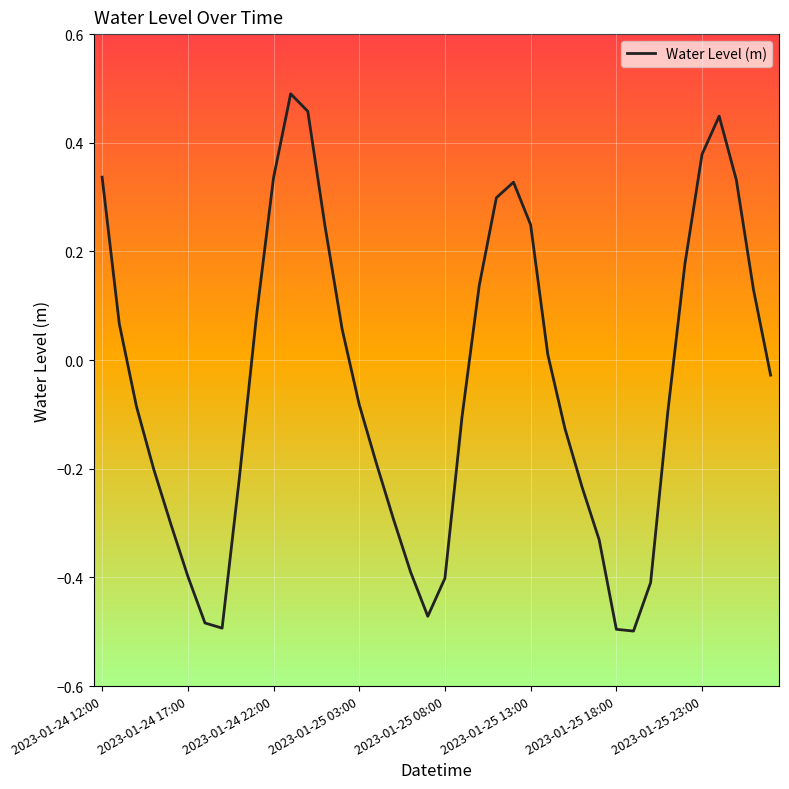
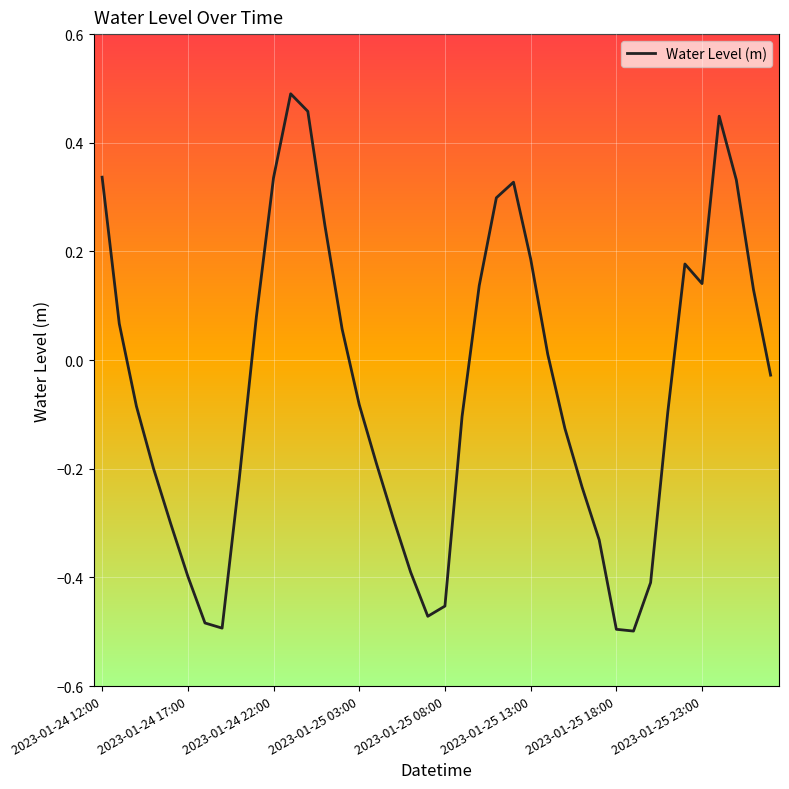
  {
    "2023-01-24 12:00": 0.34,
    "2023-01-24 17:00": -0.40,
    "2023-01-24 22:00": 0.34,
    "2023-01-25 03:00": -0.08,
-   "2023-01-25 08:00": -0.40,
-   "2023-01-25 13:00": 0.25,
+   "2023-01-25 08:00": -0.45,
+   "2023-01-25 13:00": 0.19,
    "2023-01-25 18:00": -0.50,
-   "2023-01-25 23:00": 0.38
+   "2023-01-25 23:00": 0.14
  }
